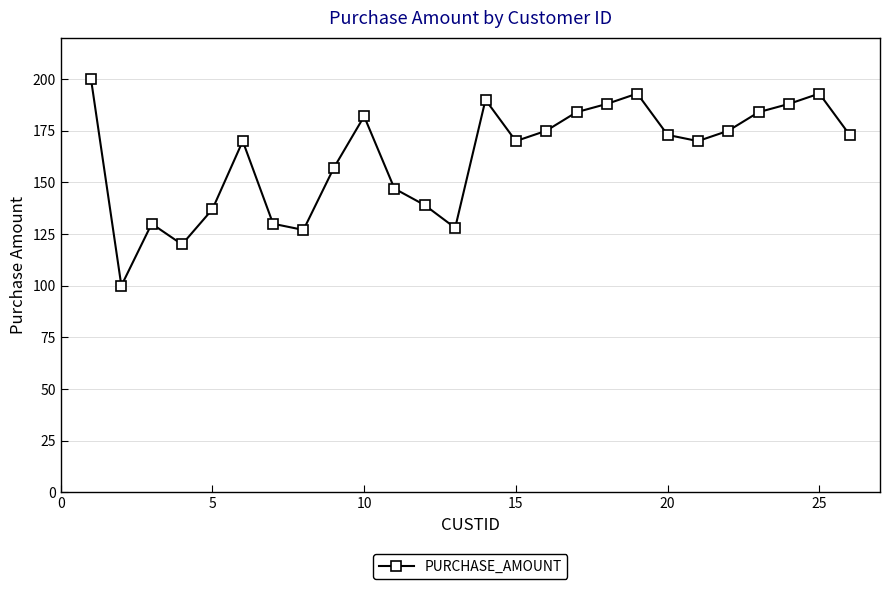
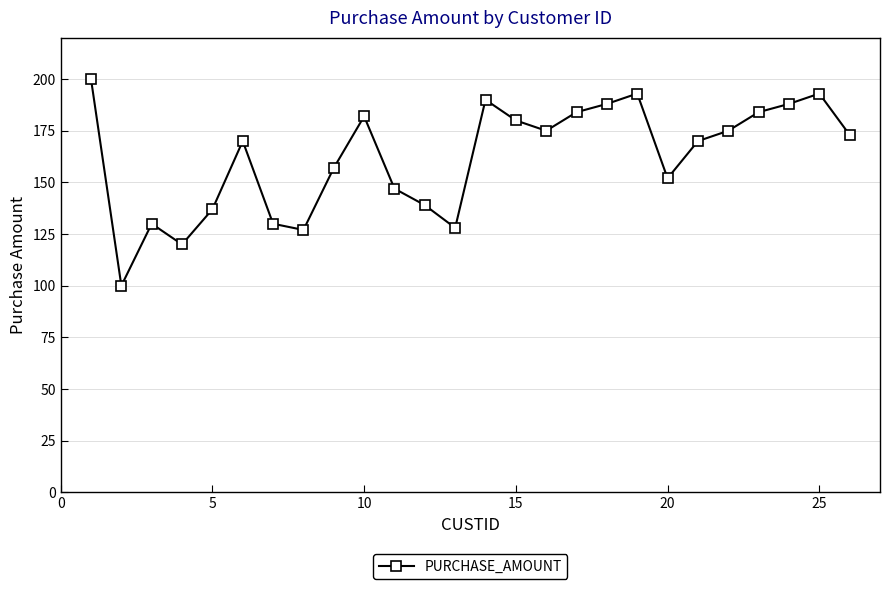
  {
    "5": 137,
    "10": 182,
-   "15": 170,
-   "20": 173,
+   "15": 180,
+   "20": 152,
    "25": 193
  }
